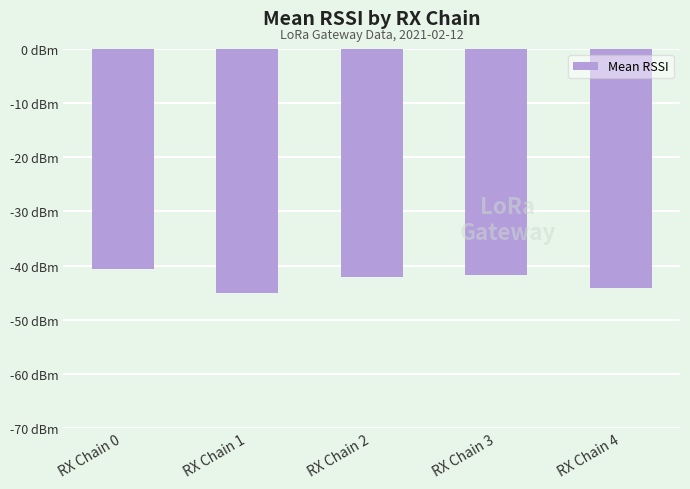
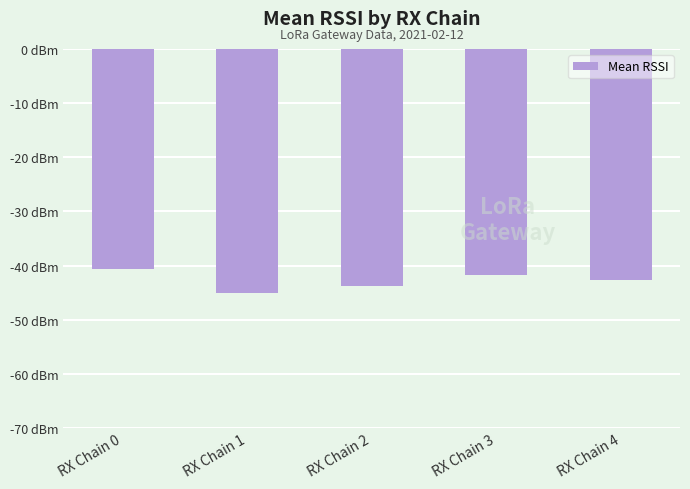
  {
    "RX Chain 0": "-41 dBm",
    "RX Chain 1": "-45 dBm",
-   "RX Chain 2": "-42 dBm",
+   "RX Chain 2": "-44 dBm",
    "RX Chain 3": "-42 dBm",
-   "RX Chain 4": "-44 dBm"
+   "RX Chain 4": "-43 dBm"
  }
